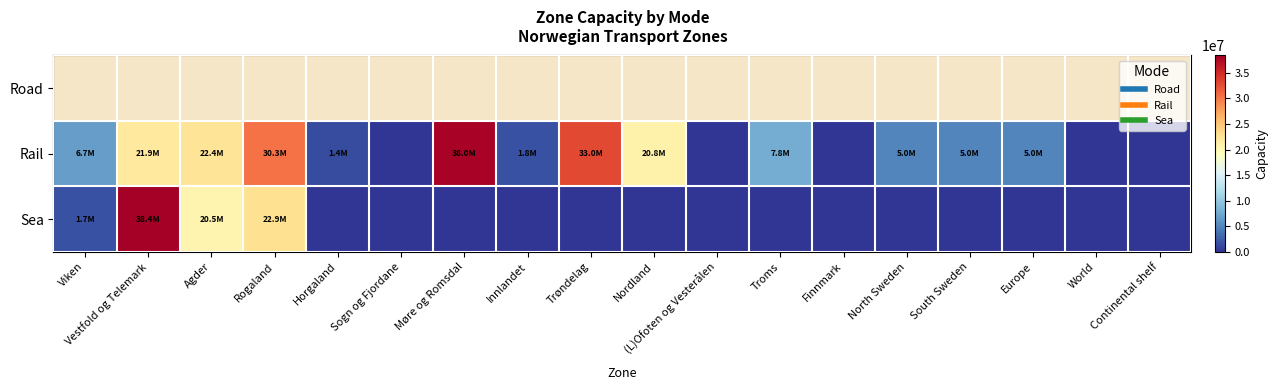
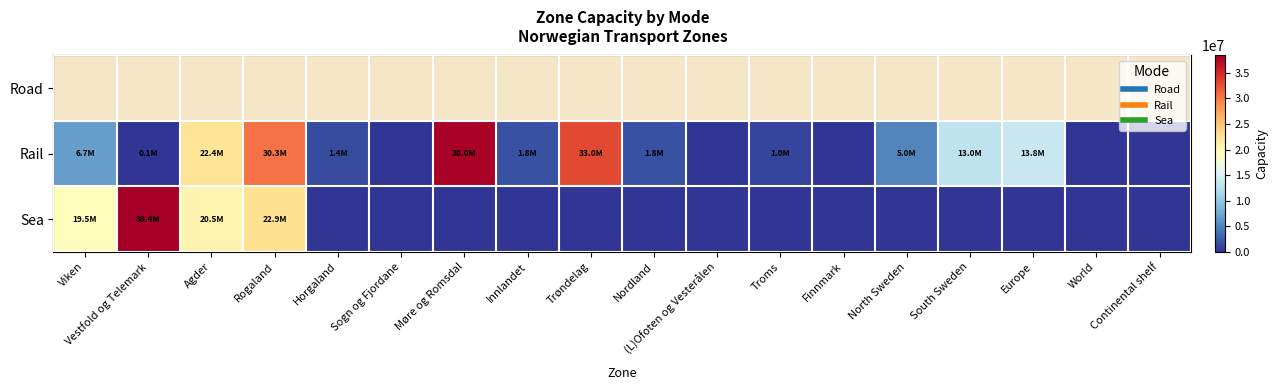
  {
    "Rail": {
      "Viken": "6.7M",
-     "Vestfold og Telemark": "21.9M",
+     "Vestfold og Telemark": "0.1M",
      "Agder": "22.4M",
      "Rogaland": "30.3M",
      "Horgaland": "1.4M",
      "Møre og Romsdal": "38.0M",
      "Innlandet": "1.8M",
      "Trøndelag": "33.0M",
-     "Nordland": "20.8M",
-     "Troms": "7.8M",
+     "Nordland": "1.8M",
+     "Troms": "1.0M",
      "North Sweden": "5.0M",
-     "South Sweden": "5.0M",
-     "Europe": "5.0M"
+     "South Sweden": "13.0M",
+     "Europe": "13.8M"
    },
    "Sea": {
-     "Viken": "1.7M",
+     "Viken": "19.5M",
      "Vestfold og Telemark": "38.4M",
      "Agder": "20.5M",
      "Rogaland": "22.9M"
    }
  }
